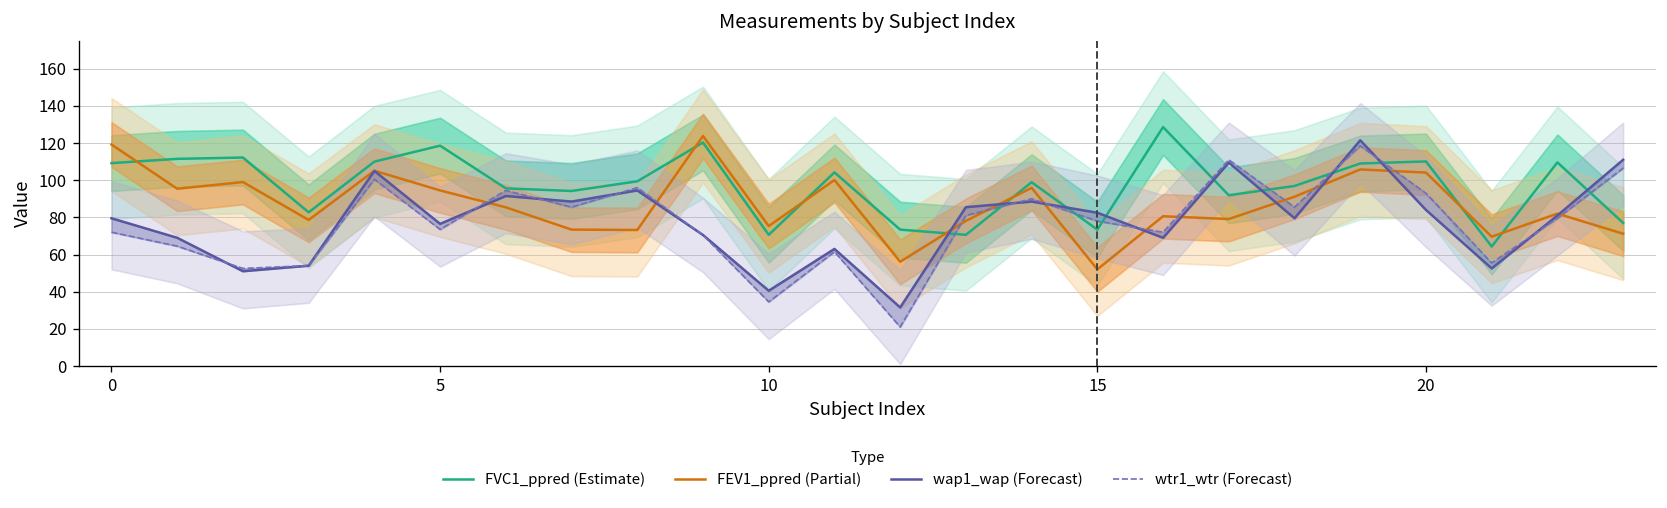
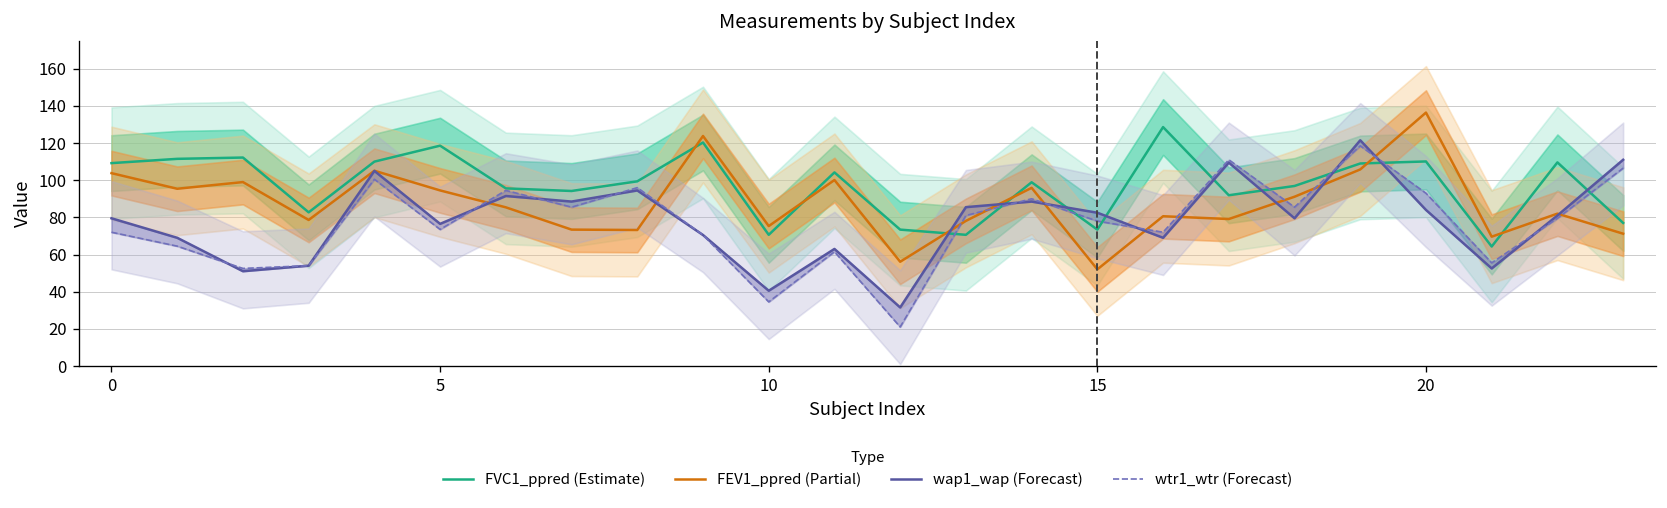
  {
    "FEV1_ppred (Partial)": {
-     "0": 119,
+     "0": 104,
      "5": 95,
      "10": 75,
      "15": 52,
-     "20": 104
+     "20": 136
    }
  }
